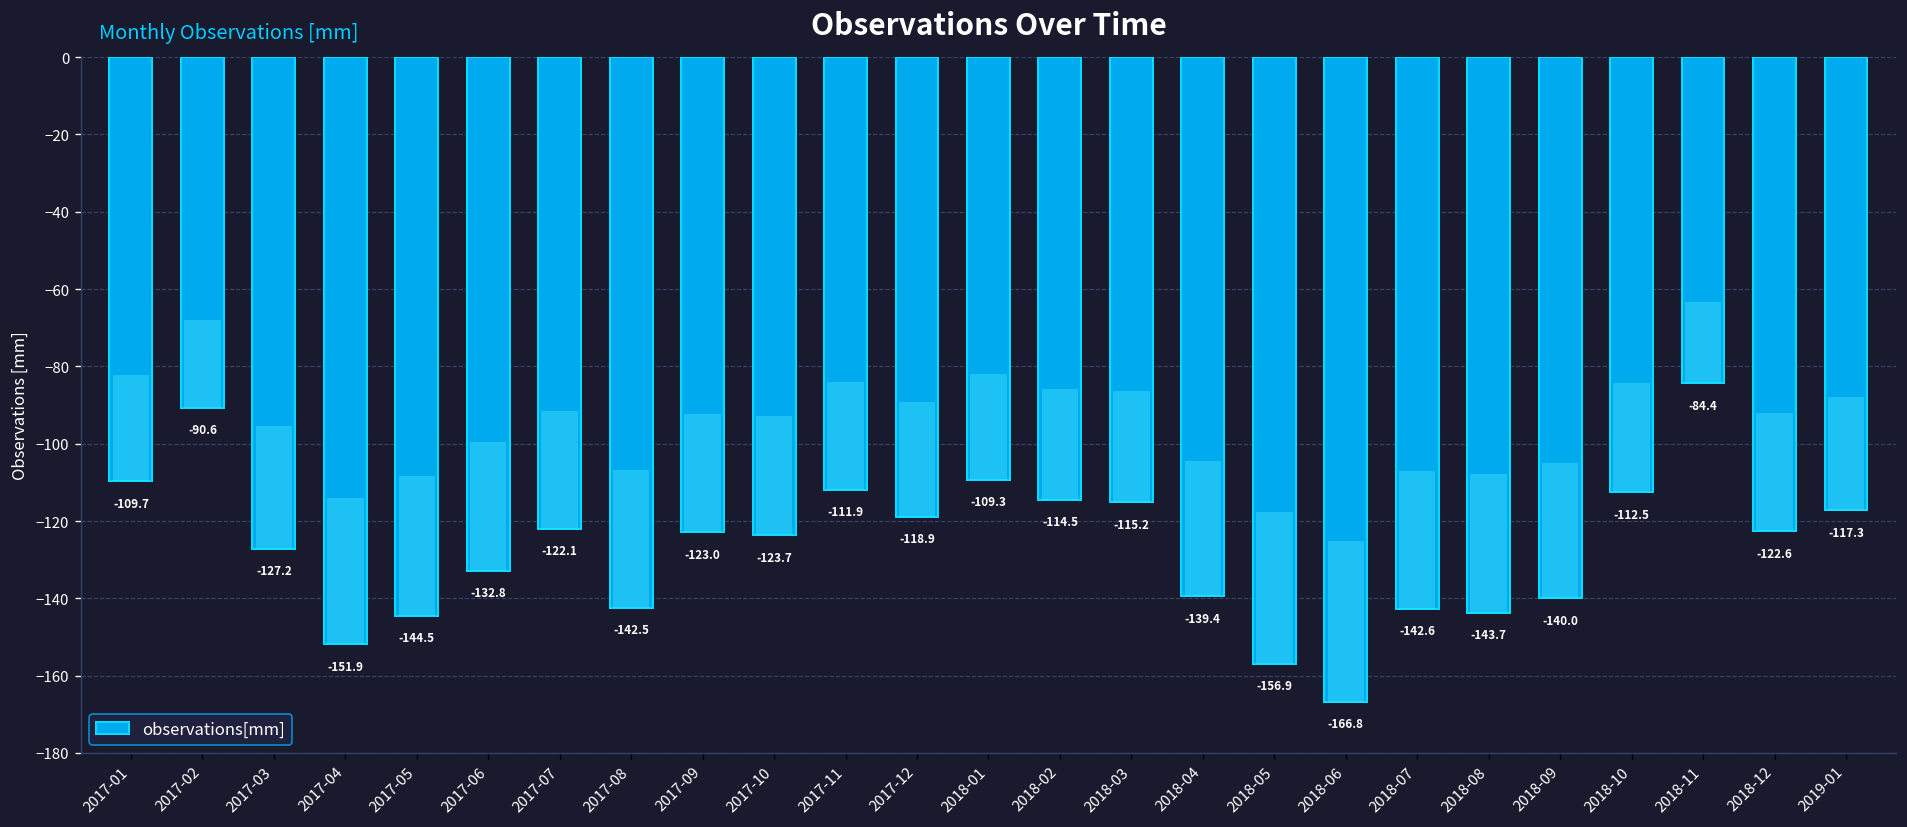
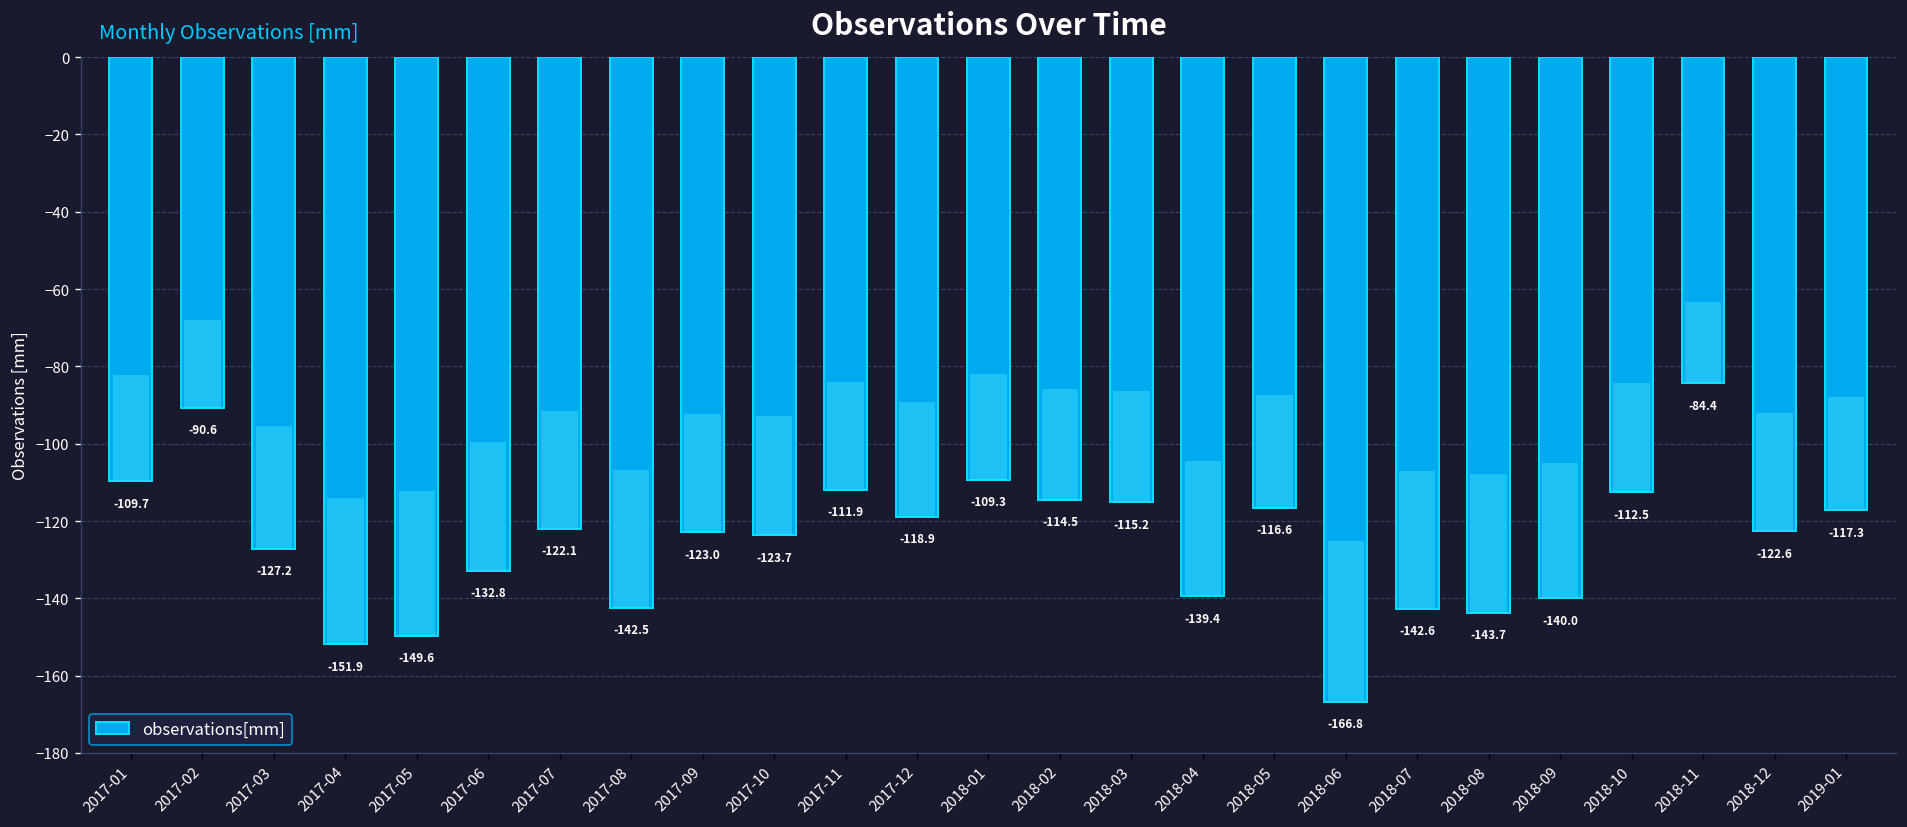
  {
    "observations[mm]": {
      "2017-01": -109.7,
      "2017-02": -90.6,
      "2017-03": -127.2,
      "2017-04": -151.9,
-     "2017-05": -144.5,
+     "2017-05": -149.6,
      "2017-06": -132.8,
      "2017-07": -122.1,
      "2017-08": -142.5,
      "2017-09": -123.0,
      "2017-10": -123.7,
      "2017-11": -111.9,
      "2017-12": -118.9,
      "2018-01": -109.3,
      "2018-02": -114.5,
      "2018-03": -115.2,
      "2018-04": -139.4,
-     "2018-05": -156.9,
+     "2018-05": -116.6,
      "2018-06": -166.8,
      "2018-07": -142.6,
      "2018-08": -143.7,
      "2018-09": -140.0,
      "2018-10": -112.5,
      "2018-11": -84.4,
      "2018-12": -122.6,
      "2019-01": -117.3
    }
  }
